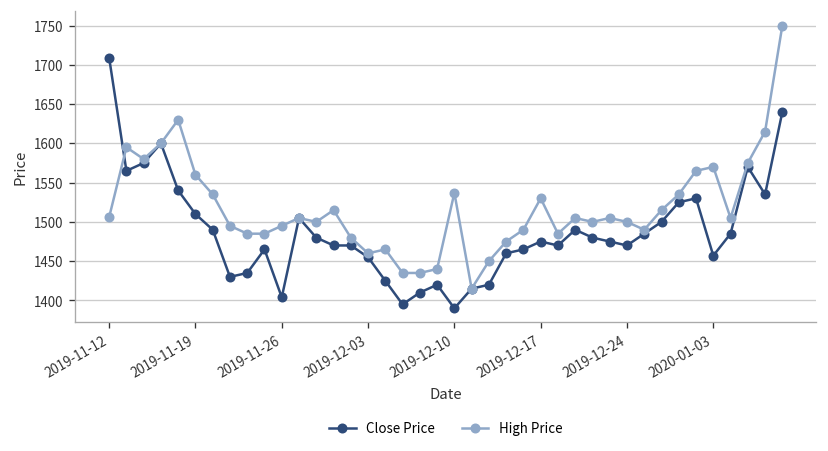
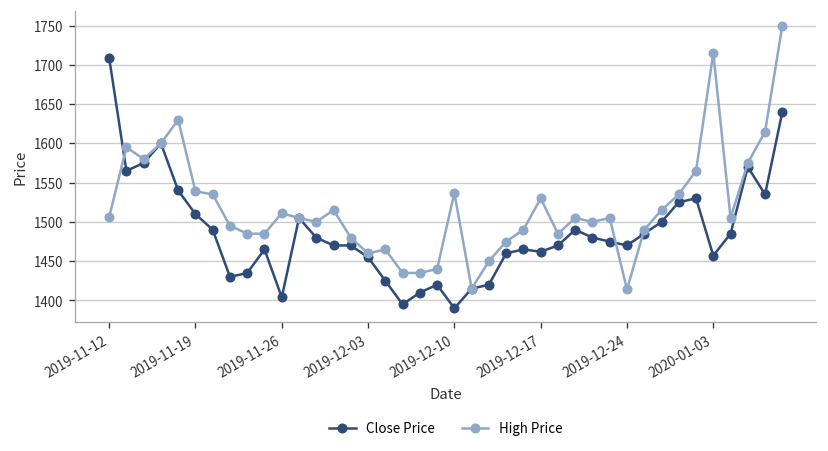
  {
    "Close Price": {
      "2019-11-12": 1710,
      "2019-11-19": 1510,
      "2019-11-26": 1400,
      "2019-12-03": 1460,
      "2019-12-10": 1390,
-     "2019-12-17": 1480,
+     "2019-12-17": 1460,
      "2019-12-24": 1470,
      "2020-01-03": 1460
    },
    "High Price": {
      "2019-11-12": 1510,
-     "2019-11-19": 1560,
-     "2019-11-26": 1500,
+     "2019-11-19": 1540,
+     "2019-11-26": 1510,
      "2019-12-03": 1460,
      "2019-12-10": 1540,
      "2019-12-17": 1530,
-     "2019-12-24": 1500,
-     "2020-01-03": 1570
+     "2019-12-24": 1410,
+     "2020-01-03": 1720
    }
  }
